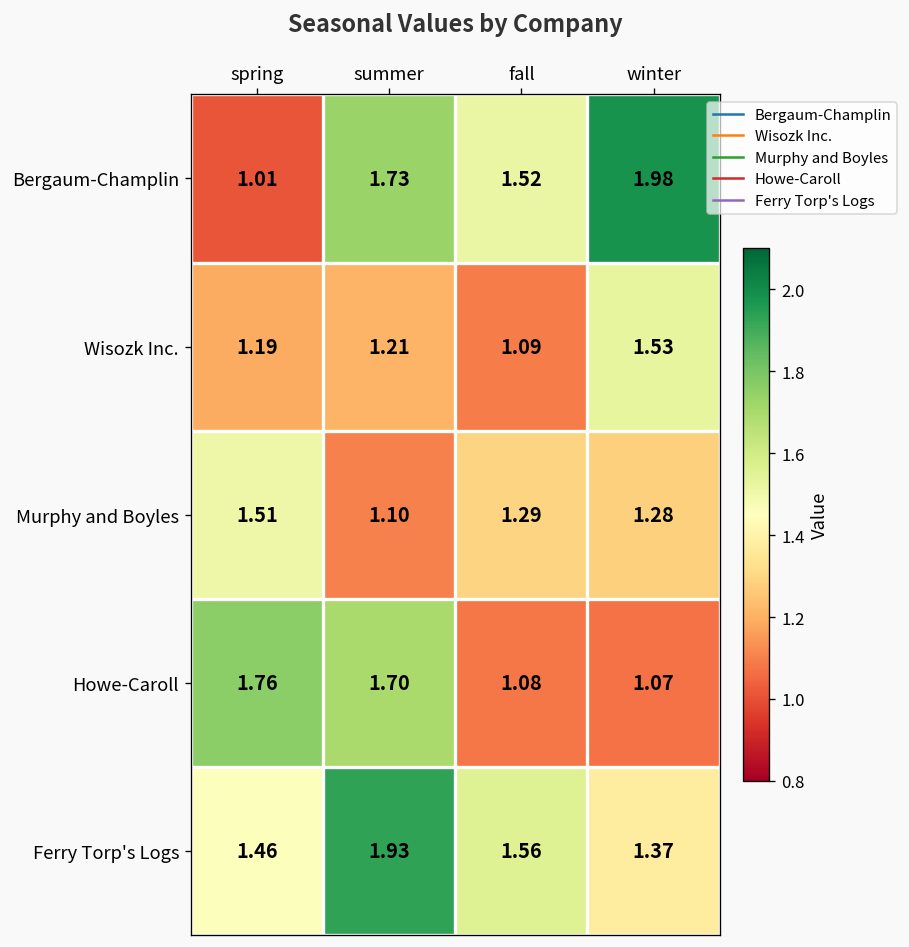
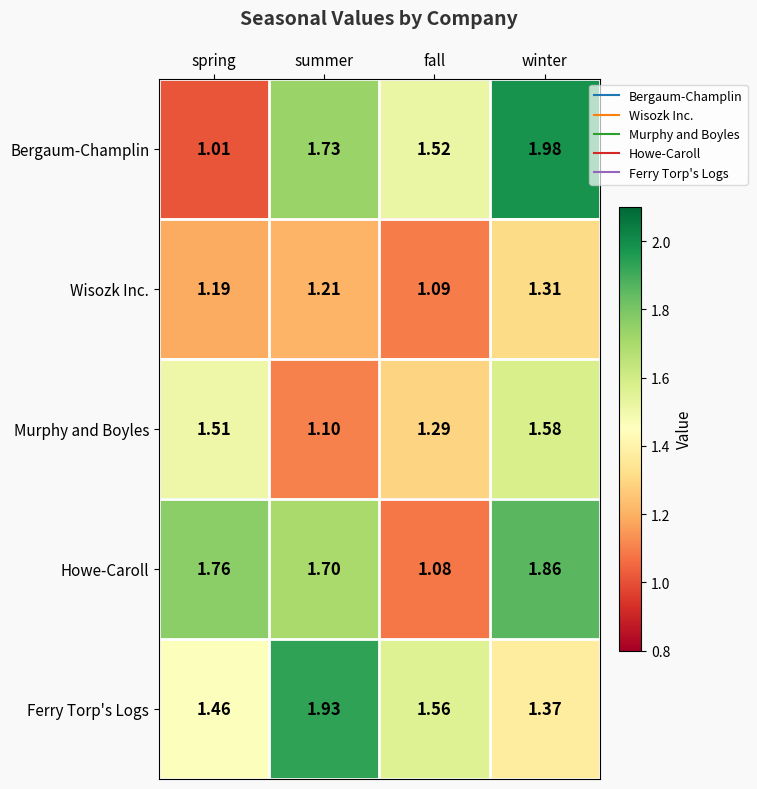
  {
    "Bergaum-Champlin": {
      "spring": 1.01,
      "summer": 1.73,
      "fall": 1.52,
      "winter": 1.98
    },
    "Wisozk Inc.": {
      "spring": 1.19,
      "summer": 1.21,
      "fall": 1.09,
-     "winter": 1.53
+     "winter": 1.31
    },
    "Murphy and Boyles": {
      "spring": 1.51,
      "summer": 1.10,
      "fall": 1.29,
-     "winter": 1.28
+     "winter": 1.58
    },
    "Howe-Caroll": {
      "spring": 1.76,
      "summer": 1.70,
      "fall": 1.08,
-     "winter": 1.07
+     "winter": 1.86
    },
    "Ferry Torp's Logs": {
      "spring": 1.46,
      "summer": 1.93,
      "fall": 1.56,
      "winter": 1.37
    }
  }
